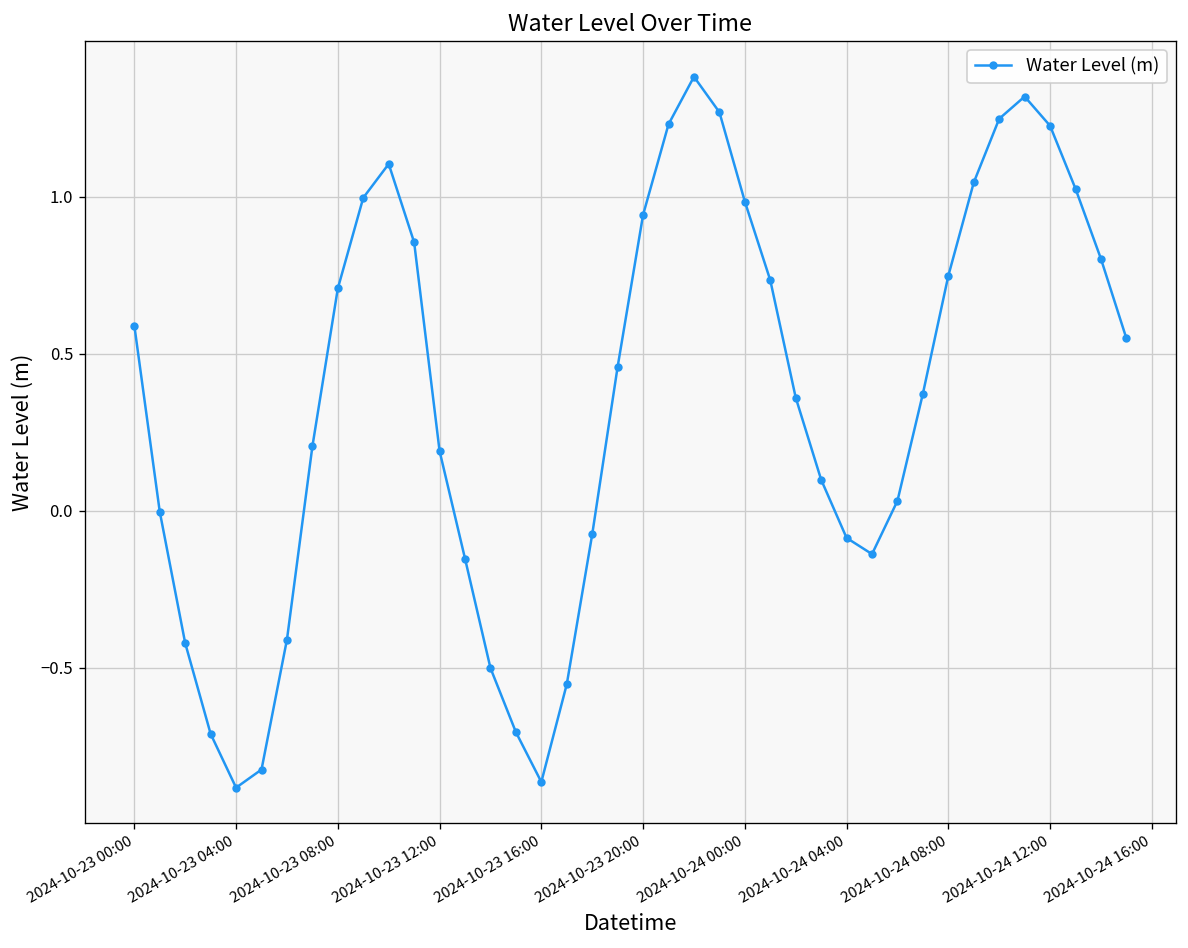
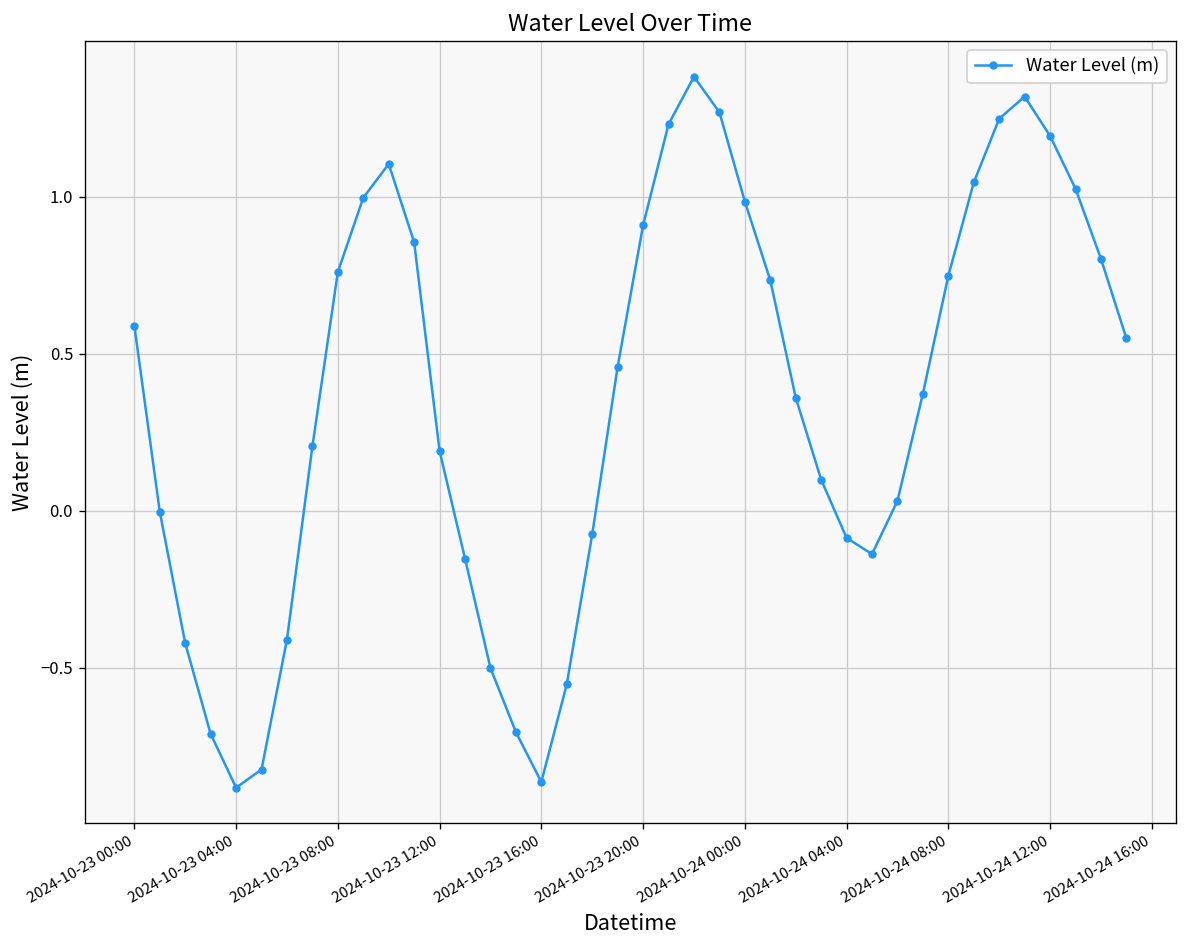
  {
    "2024-10-23 00:00": 0.59,
    "2024-10-23 04:00": -0.88,
-   "2024-10-23 08:00": 0.71,
+   "2024-10-23 08:00": 0.76,
    "2024-10-23 12:00": 0.19,
    "2024-10-23 16:00": -0.86,
-   "2024-10-23 20:00": 0.94,
+   "2024-10-23 20:00": 0.91,
    "2024-10-24 00:00": 0.98,
    "2024-10-24 04:00": -0.09,
    "2024-10-24 08:00": 0.75,
-   "2024-10-24 12:00": 1.23
+   "2024-10-24 12:00": 1.19
  }
